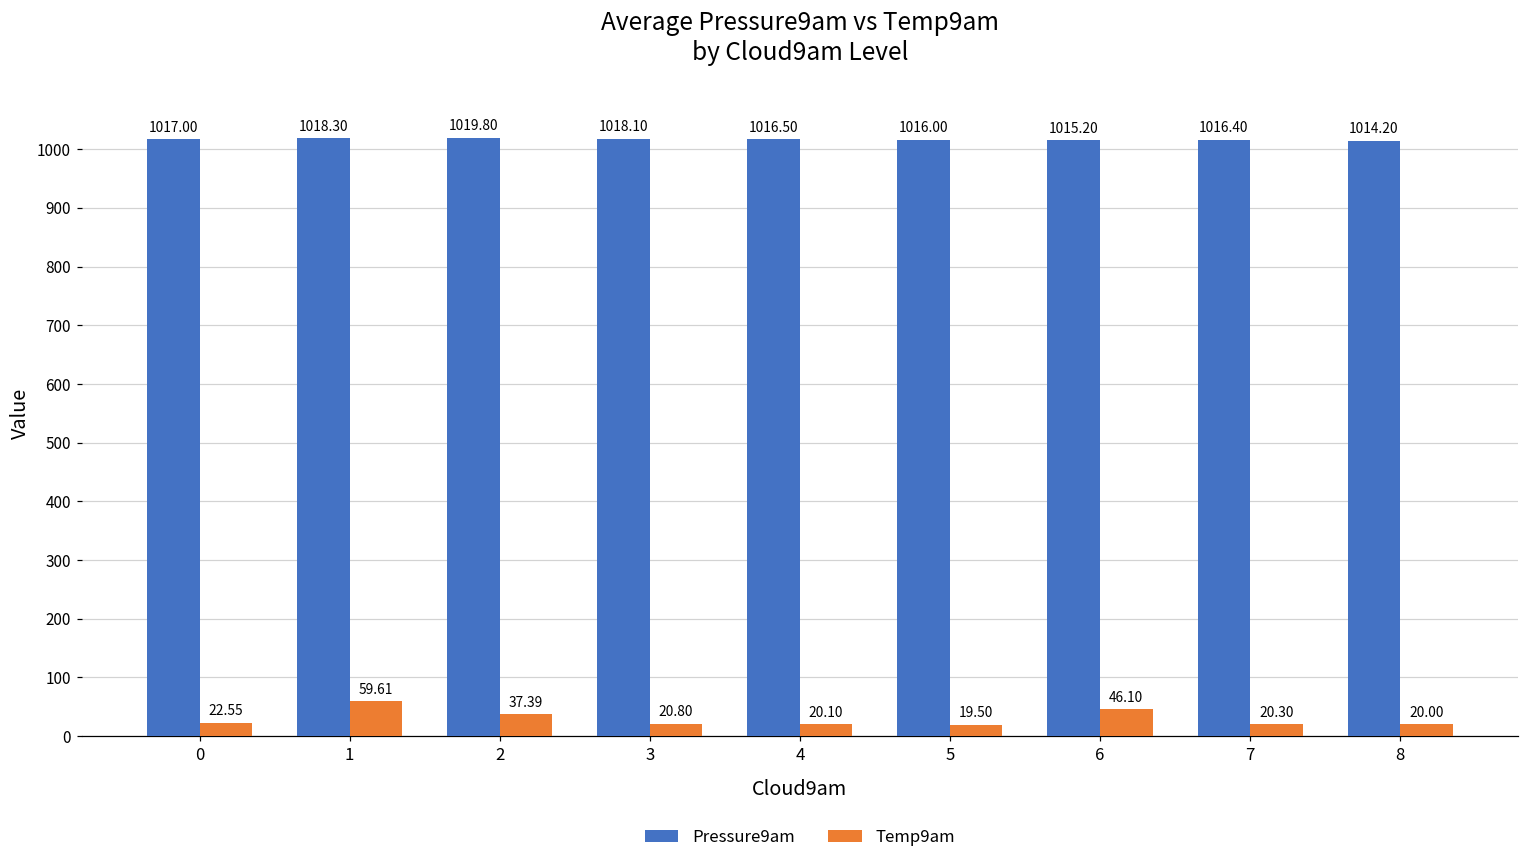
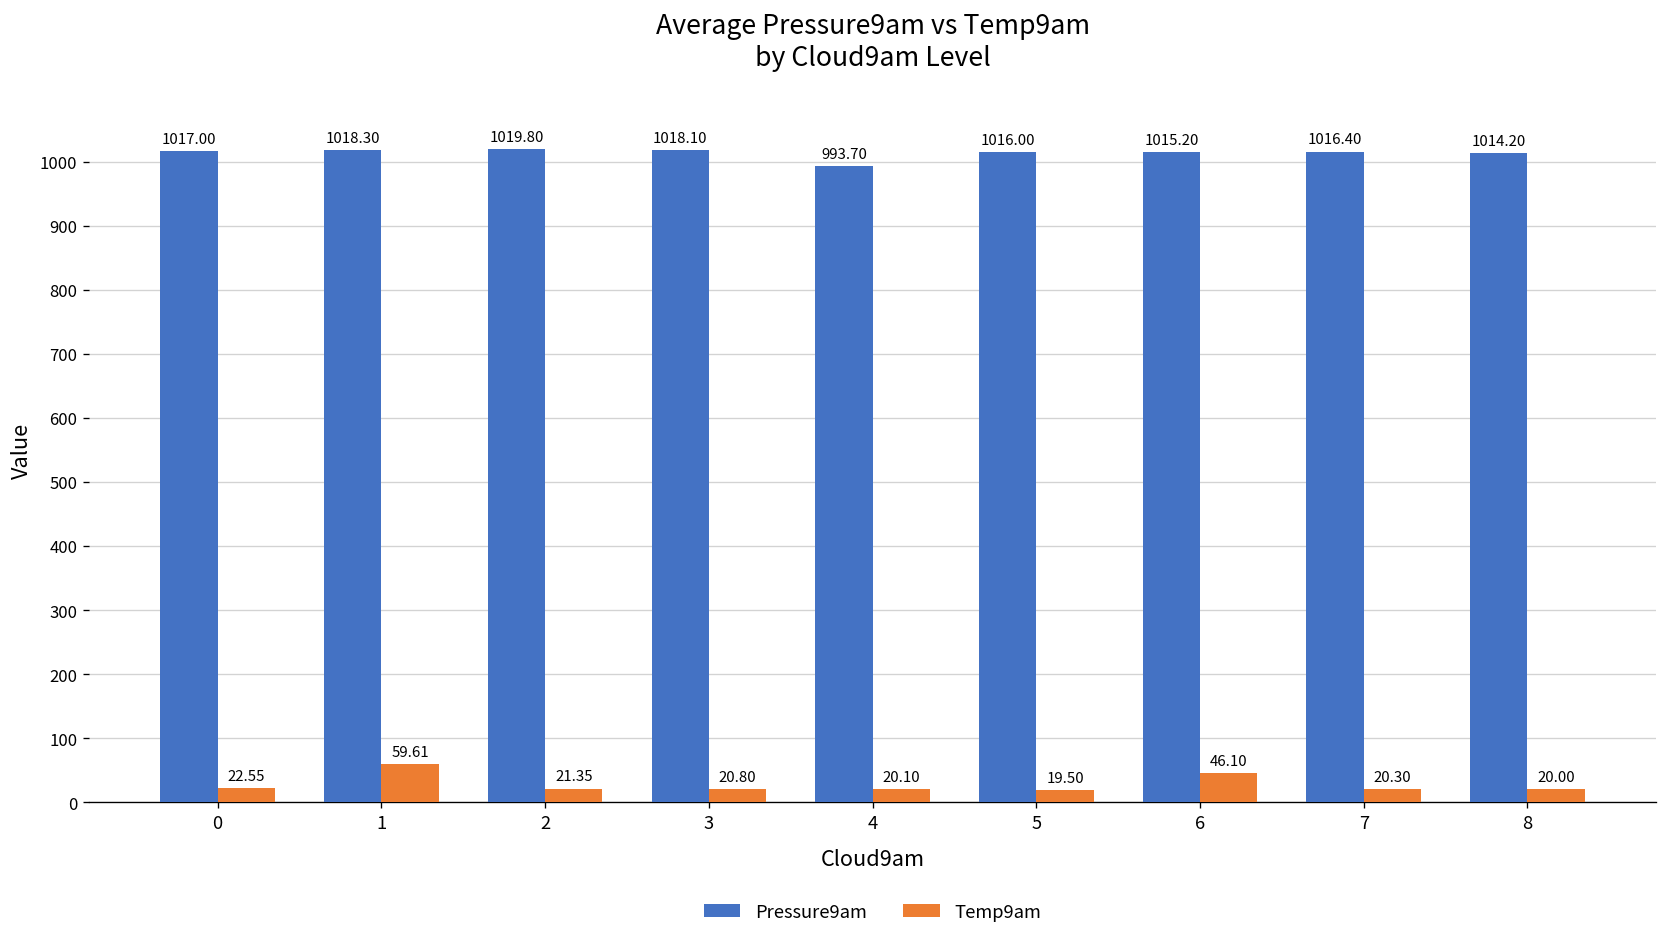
  {
    "Pressure9am": {
      "0": 1017.00,
      "1": 1018.30,
      "2": 1019.80,
      "3": 1018.10,
-     "4": 1016.50,
+     "4": 993.70,
      "5": 1016.00,
      "6": 1015.20,
      "7": 1016.40,
      "8": 1014.20
    },
    "Temp9am": {
      "0": 22.55,
      "1": 59.61,
-     "2": 37.39,
+     "2": 21.35,
      "3": 20.80,
      "4": 20.10,
      "5": 19.50,
      "6": 46.10,
      "7": 20.30,
      "8": 20.00
    }
  }
